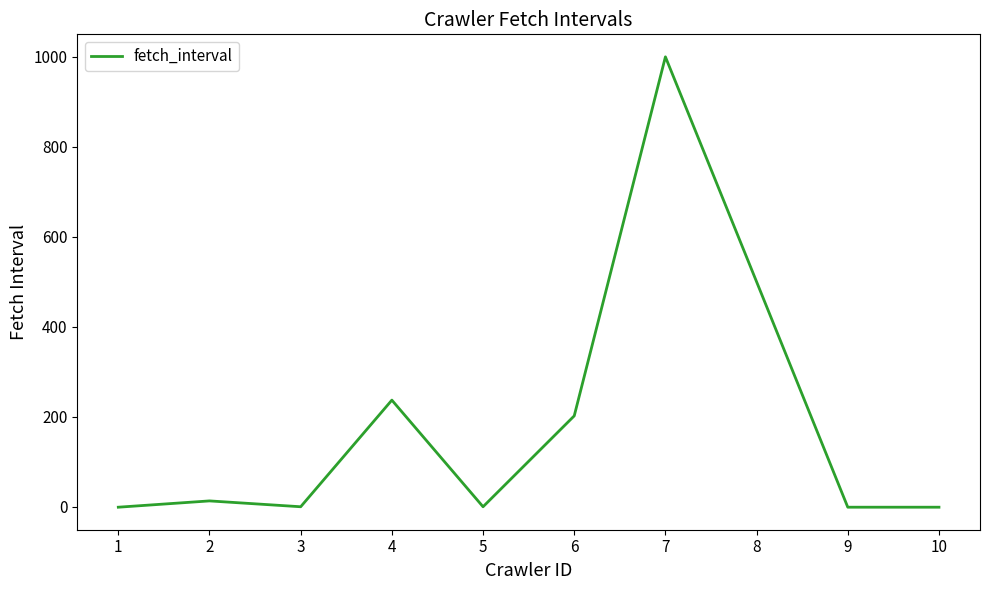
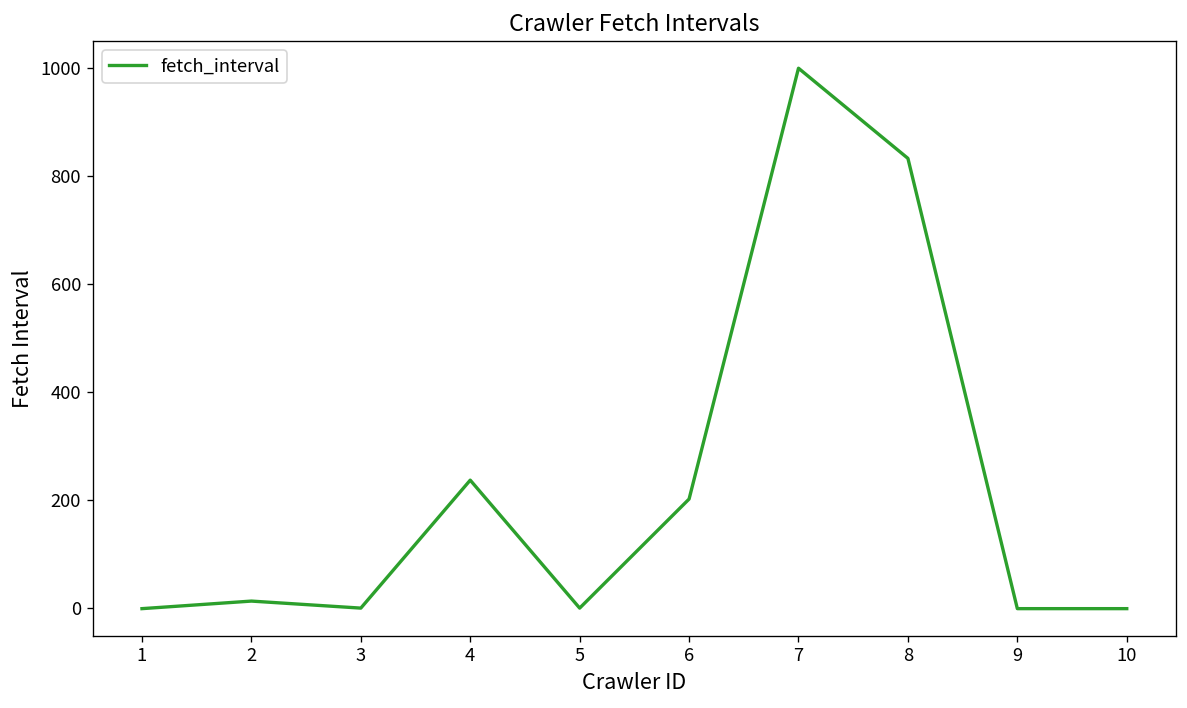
  {
    "1": 0,
    "2": 10,
    "3": 0,
    "4": 240,
    "5": 0,
    "6": 200,
    "7": 1000,
-   "8": 500,
+   "8": 830,
    "9": 0,
    "10": 0
  }
